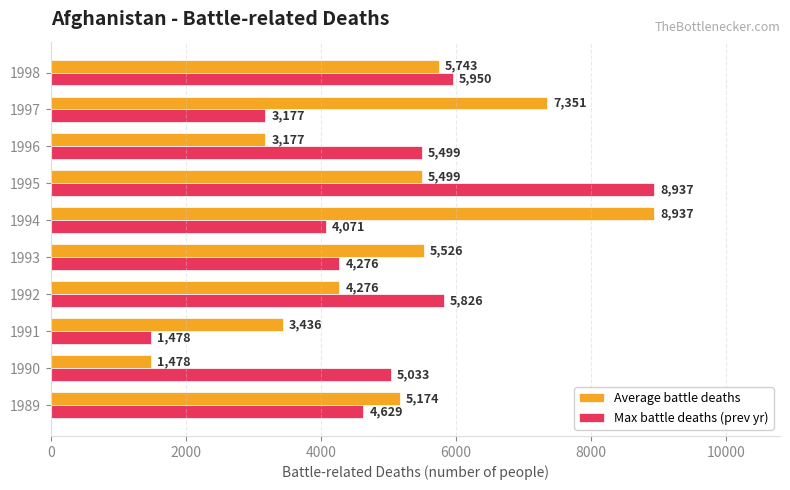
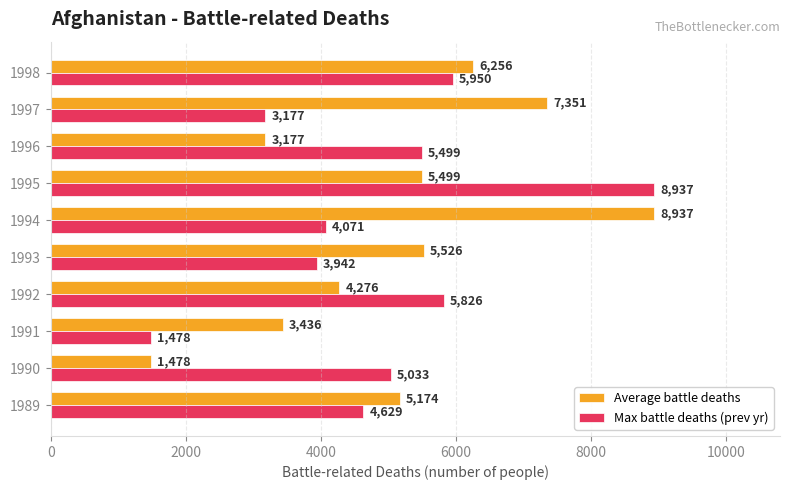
  {
    "Average battle deaths": {
-     "1998": "5,743",
+     "1998": "6,256",
      "1997": "7,351",
      "1996": "3,177",
      "1995": "5,499",
      "1994": "8,937",
      "1993": "5,526",
      "1992": "4,276",
      "1991": "3,436",
      "1990": "1,478",
      "1989": "5,174"
    },
    "Max battle deaths (prev yr)": {
      "1998": "5,950",
      "1997": "3,177",
      "1996": "5,499",
      "1995": "8,937",
      "1994": "4,071",
-     "1993": "4,276",
+     "1993": "3,942",
      "1992": "5,826",
      "1991": "1,478",
      "1990": "5,033",
      "1989": "4,629"
    }
  }
